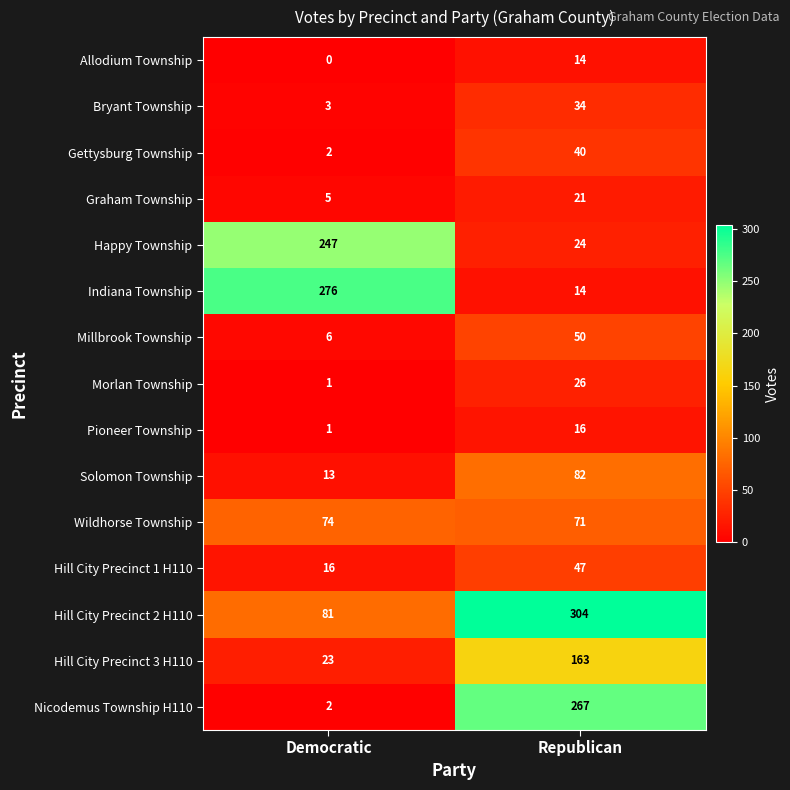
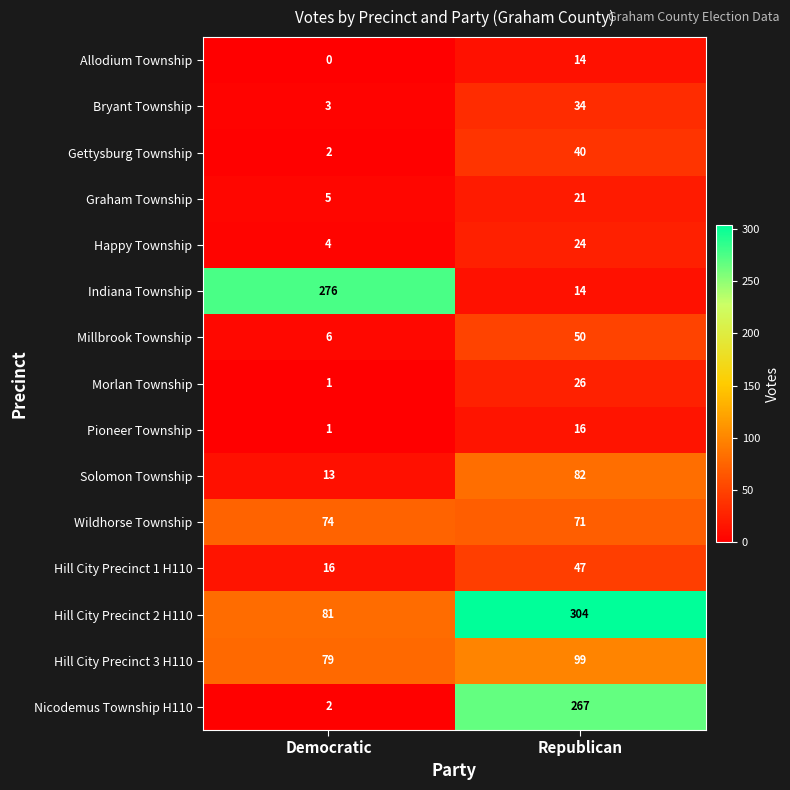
  {
    "Allodium Township": {
      "Democratic": 0,
      "Republican": 14
    },
    "Bryant Township": {
      "Democratic": 3,
      "Republican": 34
    },
    "Gettysburg Township": {
      "Democratic": 2,
      "Republican": 40
    },
    "Graham Township": {
      "Democratic": 5,
      "Republican": 21
    },
    "Happy Township": {
-     "Democratic": 247,
+     "Democratic": 4,
      "Republican": 24
    },
    "Indiana Township": {
      "Democratic": 276,
      "Republican": 14
    },
    "Millbrook Township": {
      "Democratic": 6,
      "Republican": 50
    },
    "Morlan Township": {
      "Democratic": 1,
      "Republican": 26
    },
    "Pioneer Township": {
      "Democratic": 1,
      "Republican": 16
    },
    "Solomon Township": {
      "Democratic": 13,
      "Republican": 82
    },
    "Wildhorse Township": {
      "Democratic": 74,
      "Republican": 71
    },
    "Hill City Precinct 1 H110": {
      "Democratic": 16,
      "Republican": 47
    },
    "Hill City Precinct 2 H110": {
      "Democratic": 81,
      "Republican": 304
    },
    "Hill City Precinct 3 H110": {
-     "Democratic": 23,
-     "Republican": 163
+     "Democratic": 79,
+     "Republican": 99
    },
    "Nicodemus Township H110": {
      "Democratic": 2,
      "Republican": 267
    }
  }
